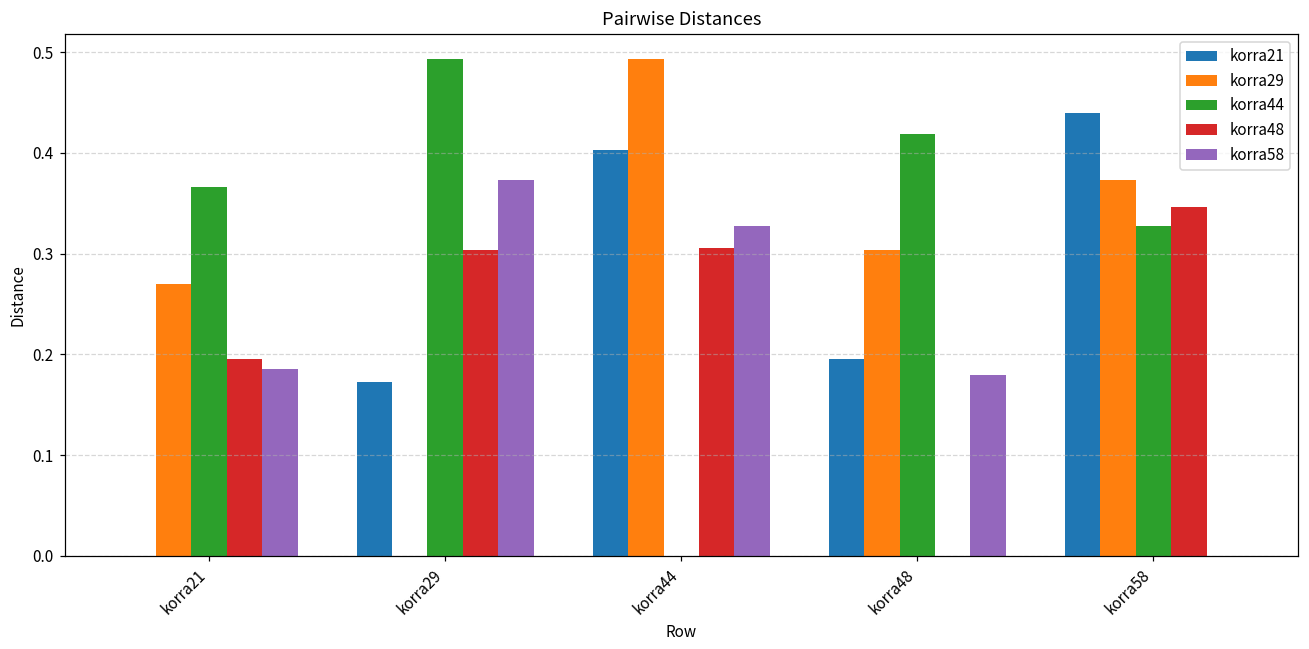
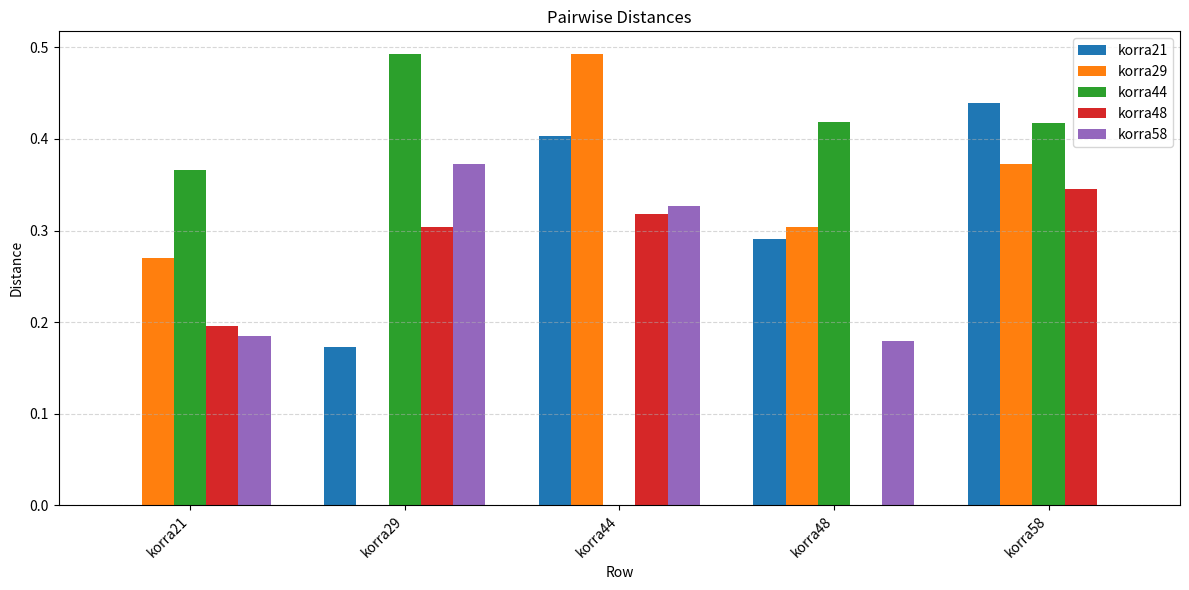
  {
    "korra21": {
      "korra21": 0.00,
      "korra29": 0.17,
      "korra44": 0.40,
-     "korra48": 0.20,
+     "korra48": 0.29,
      "korra58": 0.44
    },
    "korra29": {
      "korra21": 0.27,
      "korra29": 0.00,
      "korra44": 0.49,
      "korra48": 0.30,
      "korra58": 0.37
    },
    "korra44": {
      "korra21": 0.37,
      "korra29": 0.49,
      "korra44": 0.00,
      "korra48": 0.42,
-     "korra58": 0.33
+     "korra58": 0.42
    },
    "korra48": {
      "korra21": 0.20,
      "korra29": 0.30,
-     "korra44": 0.31,
+     "korra44": 0.32,
      "korra48": 0.00,
      "korra58": 0.35
    },
    "korra58": {
      "korra21": 0.19,
      "korra29": 0.37,
      "korra44": 0.33,
      "korra48": 0.18,
      "korra58": 0.00
    }
  }
